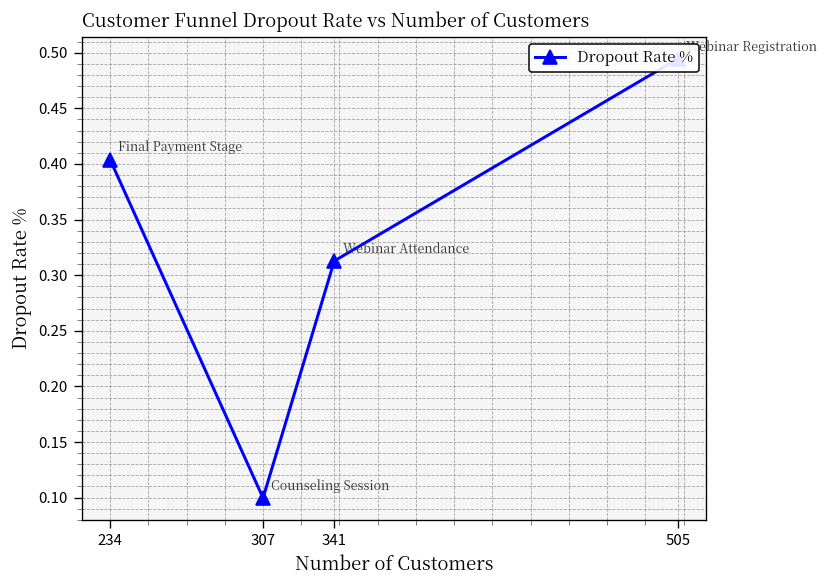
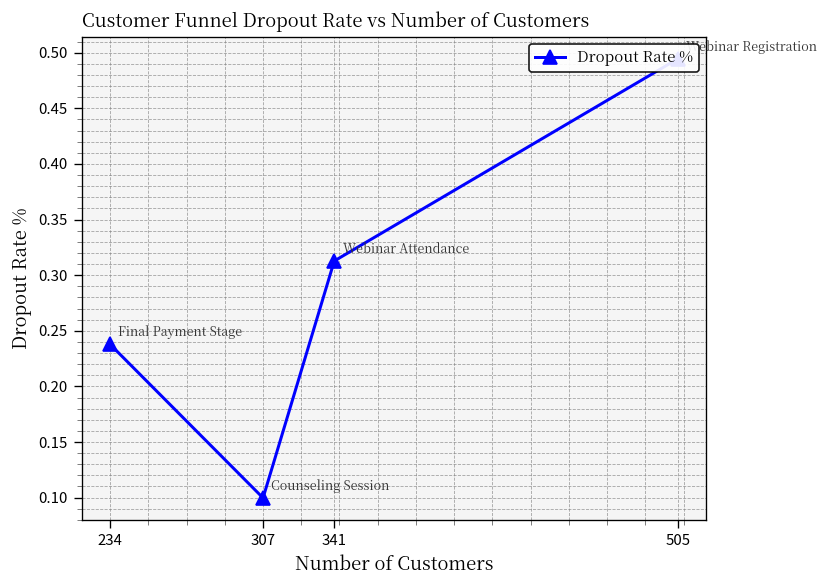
  {
-   "234": 0.40,
+   "234": 0.24,
    "307": 0.10,
    "341": 0.31
  }
